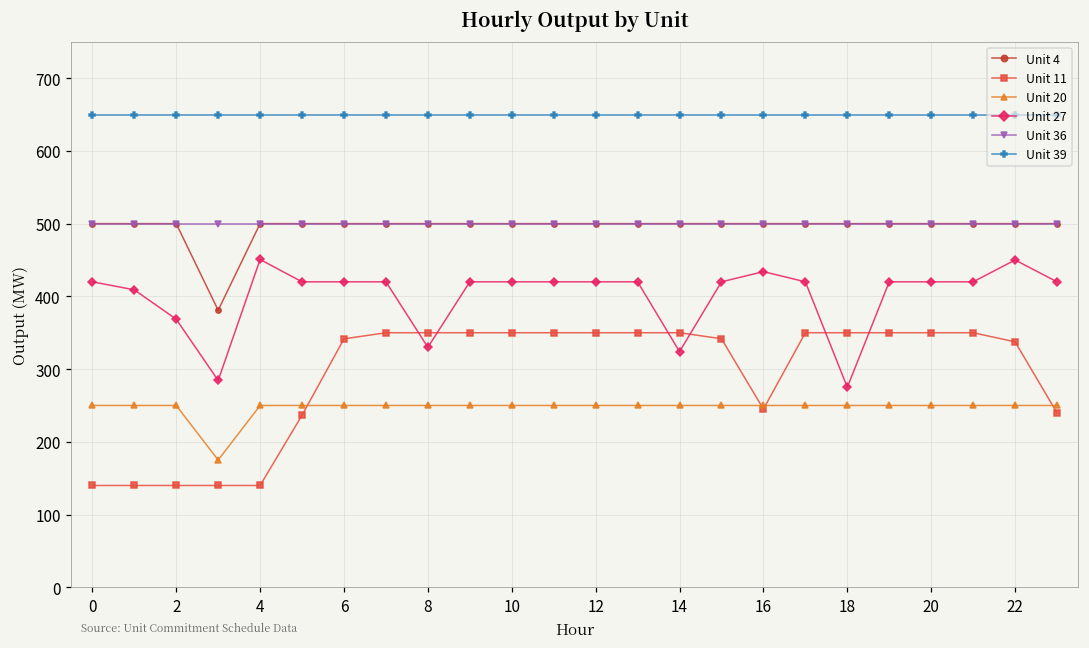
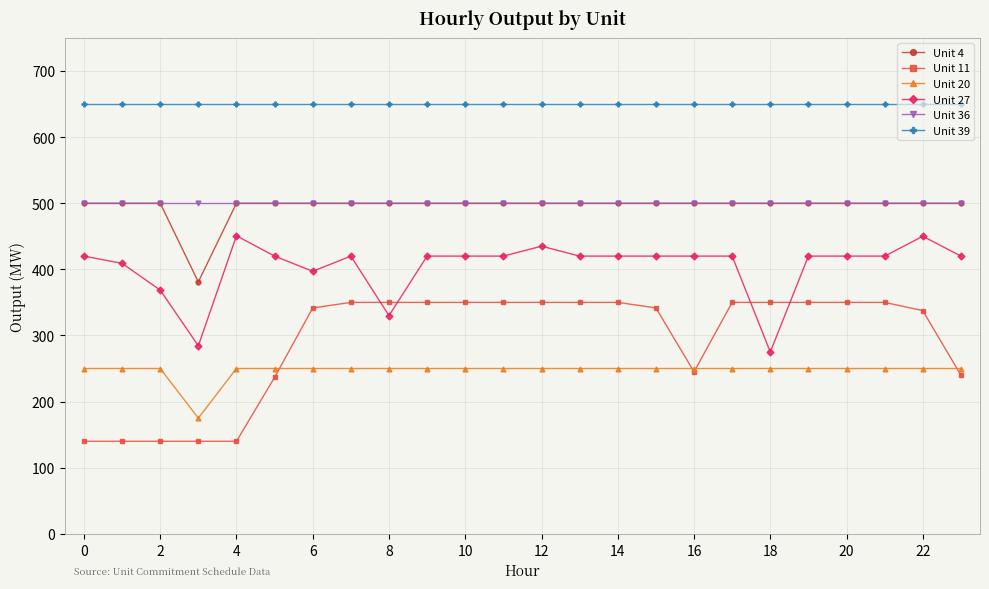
  {
    "Unit 27": {
      "0": 420,
      "2": 370,
      "4": 450,
-     "6": 420,
+     "6": 400,
      "8": 330,
      "10": 420,
-     "12": 420,
-     "14": 320,
-     "16": 430,
+     "12": 440,
+     "14": 420,
+     "16": 420,
      "18": 280,
      "20": 420,
      "22": 450
    },
    "Unit 39": {
      "0": 650,
      "2": 650,
      "4": 650,
      "6": 650,
      "8": 650,
      "10": 650,
      "12": 650,
      "14": 650,
      "16": 650,
      "18": 650,
      "20": 650
    }
  }
